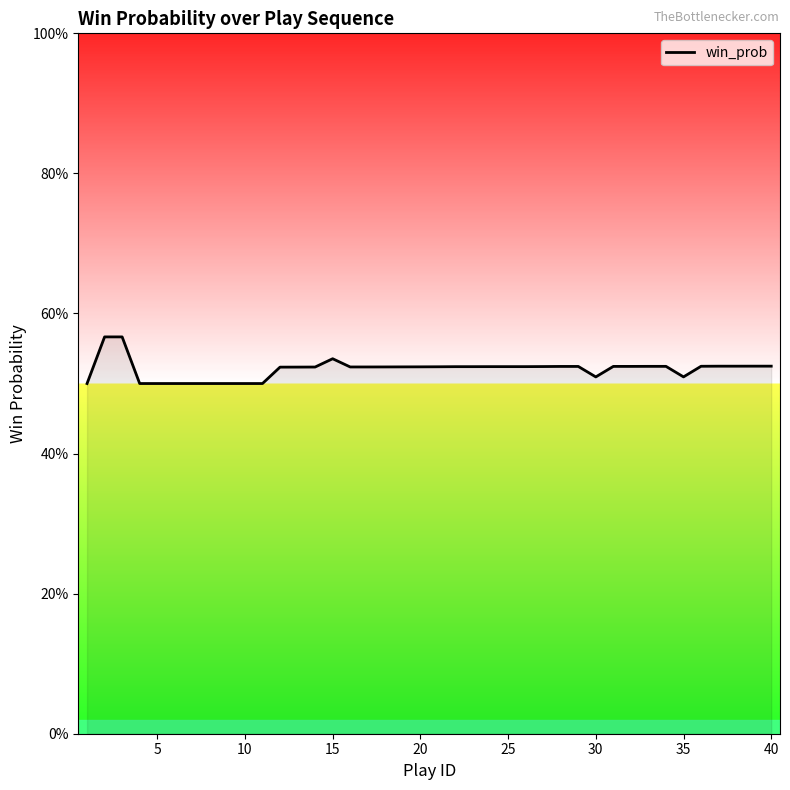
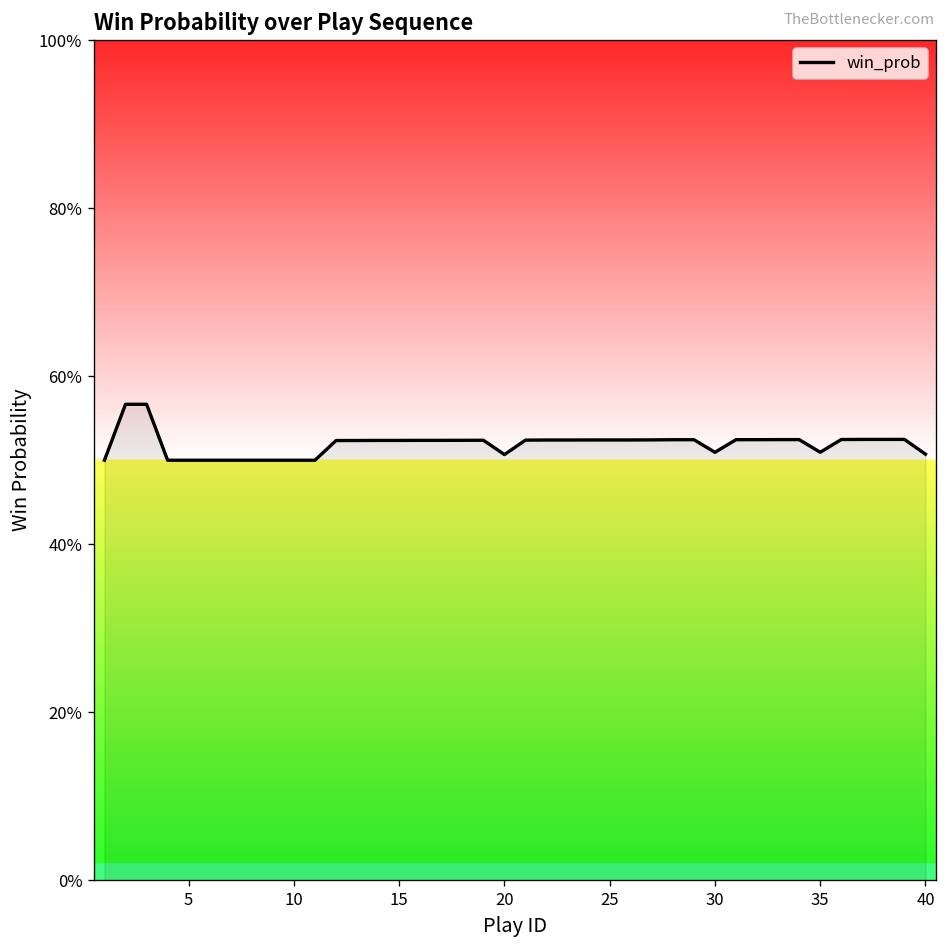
  {
    "5": "50%",
    "10": "50%",
-   "15": "54%",
-   "20": "52%",
+   "15": "52%",
+   "20": "51%",
    "25": "52%",
    "30": "51%",
    "35": "51%",
-   "40": "52%"
+   "40": "51%"
  }
